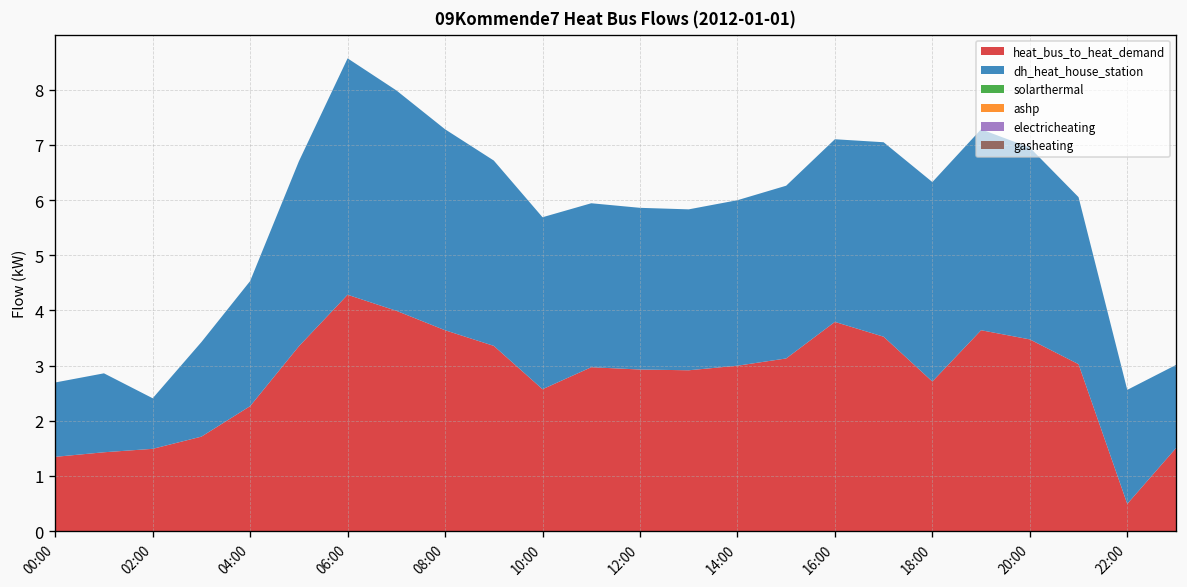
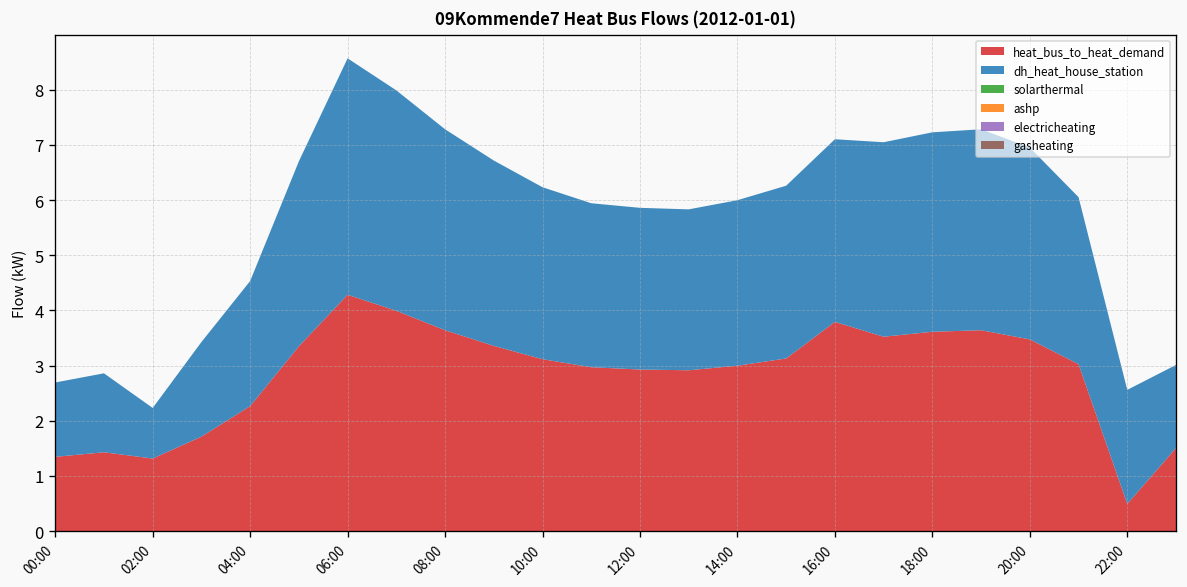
  {
    "heat_bus_to_heat_demand": {
      "00:00": 1.3,
-     "02:00": 1.5,
+     "02:00": 1.3,
      "04:00": 2.3,
      "06:00": 4.3,
      "08:00": 3.6,
-     "10:00": 2.6,
+     "10:00": 3.1,
      "12:00": 2.9,
      "14:00": 3.0,
      "16:00": 3.8,
-     "18:00": 2.7,
+     "18:00": 3.6,
      "20:00": 3.5,
      "22:00": 0.5
    }
  }
